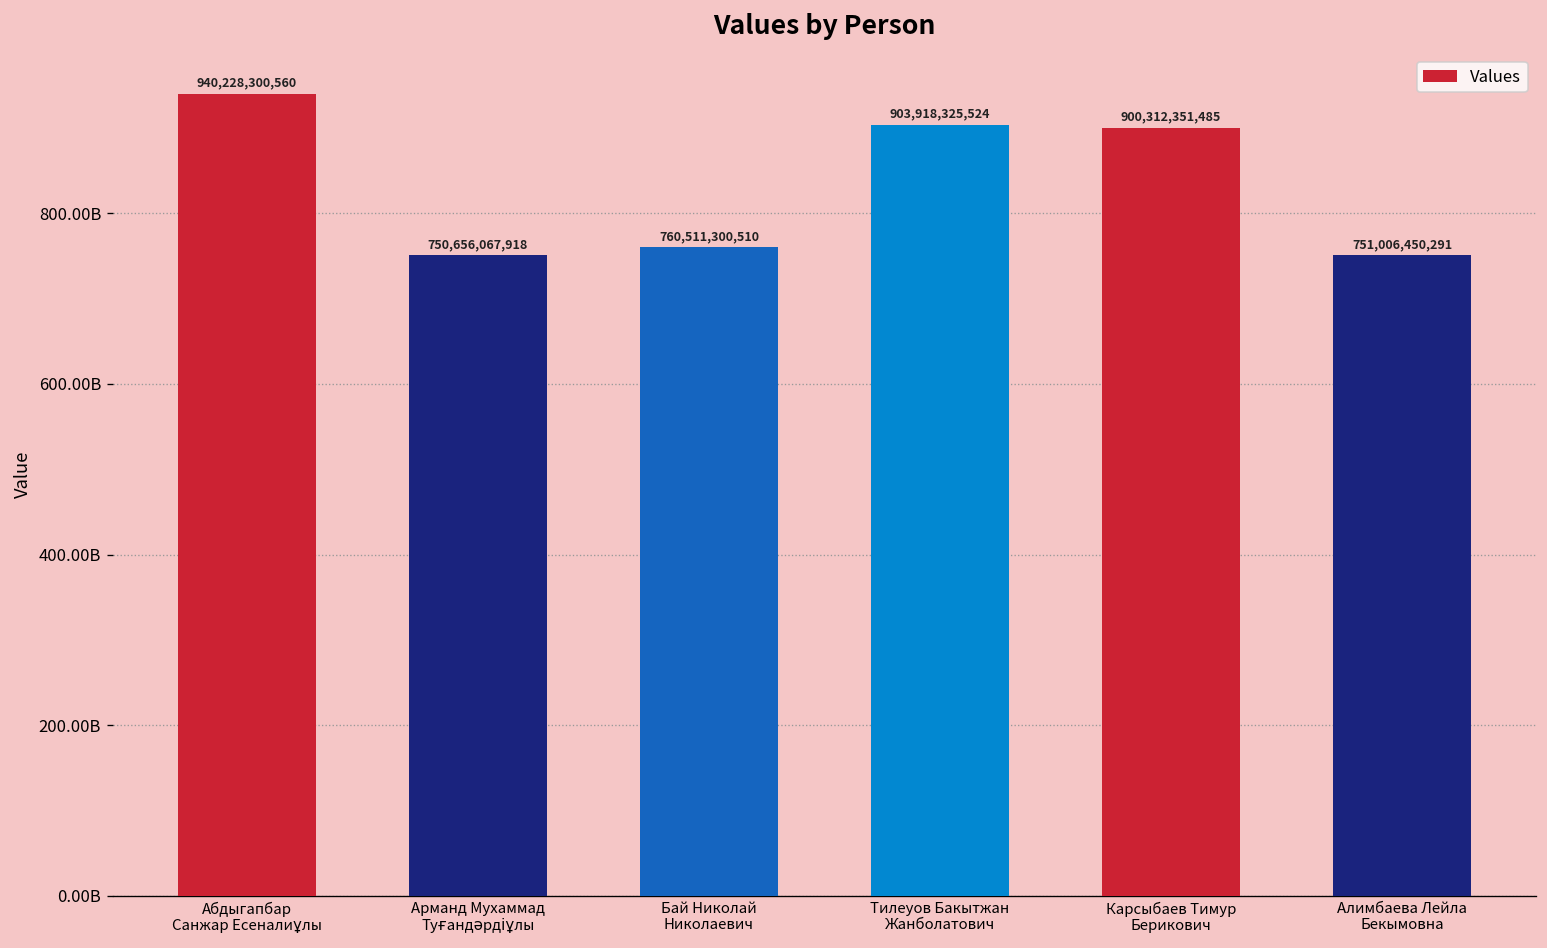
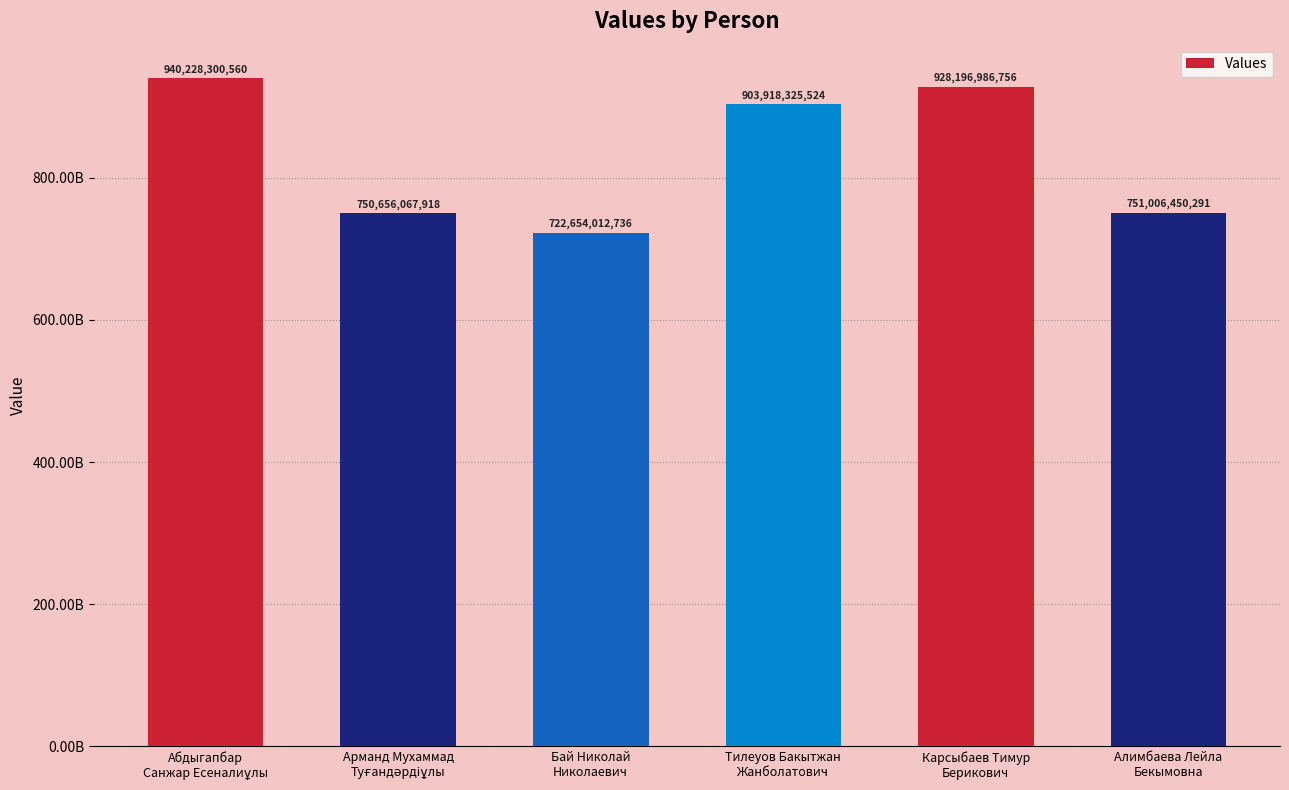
  {
    "Абдыгапбар Санжар Есеналиұлы": "940,228,300,560",
    "Арманд Мухаммад Туғандәрдіұлы": "750,656,067,918",
-   "Бай Николай Николаевич": "760,511,300,510",
+   "Бай Николай Николаевич": "722,654,012,736",
    "Тилеуов Бакытжан Жанболатович": "903,918,325,524",
-   "Карсыбаев Тимур Берикович": "900,312,351,485",
+   "Карсыбаев Тимур Берикович": "928,196,986,756",
    "Алимбаева Лейла Бекымовна": "751,006,450,291"
  }
